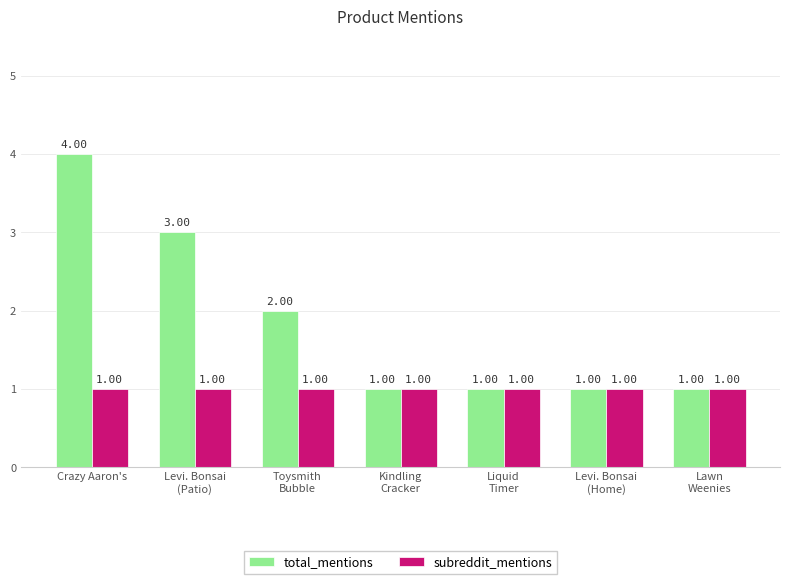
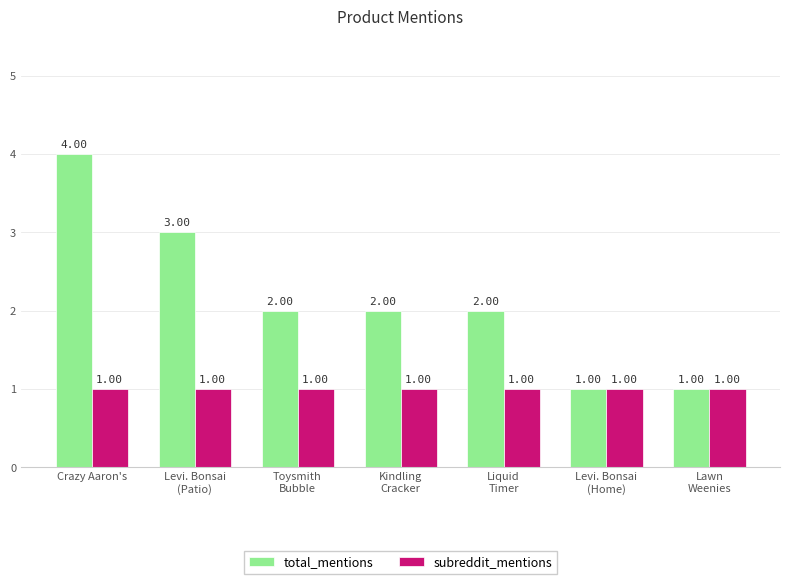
  {
    "total_mentions": {
      "Crazy Aaron's": 4.00,
      "Levi. Bonsai (Patio)": 3.00,
      "Toysmith Bubble": 2.00,
-     "Kindling Cracker": 1.00,
-     "Liquid Timer": 1.00,
+     "Kindling Cracker": 2.00,
+     "Liquid Timer": 2.00,
      "Levi. Bonsai (Home)": 1.00,
      "Lawn Weenies": 1.00
    },
    "subreddit_mentions": {
      "Crazy Aaron's": 1.00,
      "Levi. Bonsai (Patio)": 1.00,
      "Toysmith Bubble": 1.00,
      "Kindling Cracker": 1.00,
      "Liquid Timer": 1.00,
      "Levi. Bonsai (Home)": 1.00,
      "Lawn Weenies": 1.00
    }
  }
